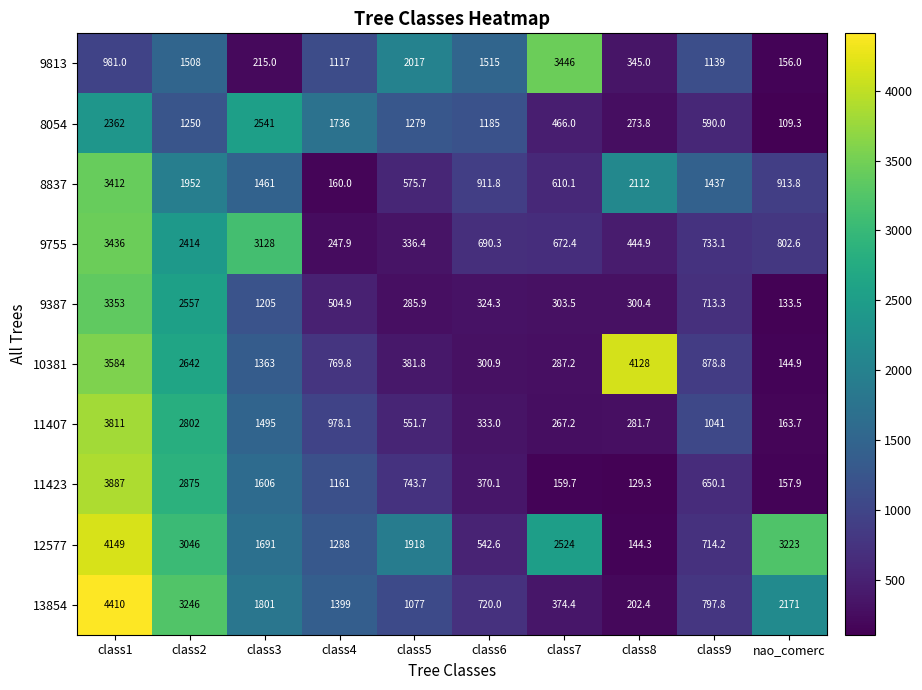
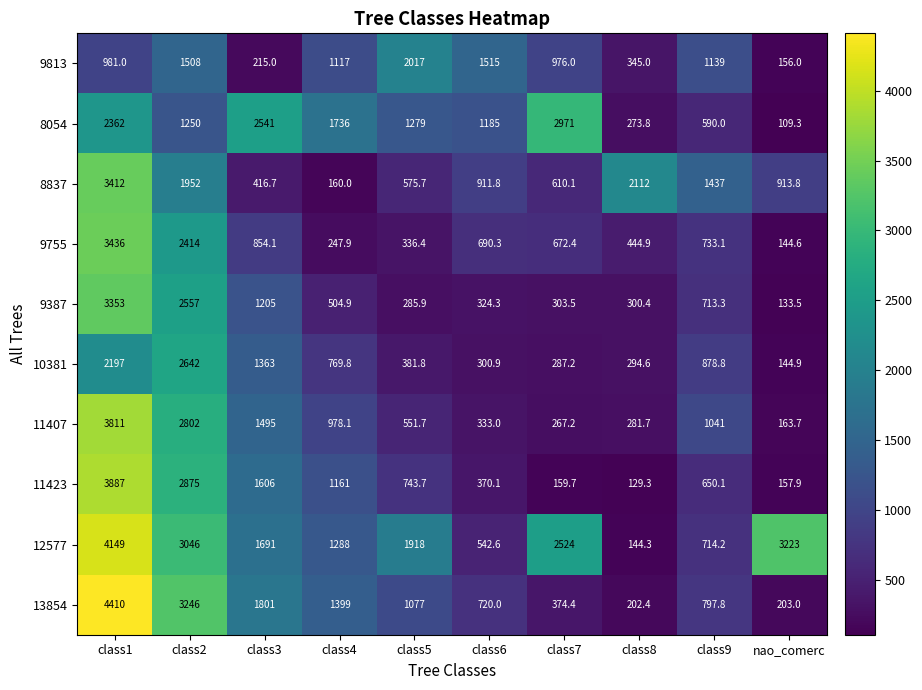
  {
    "9813": {
      "class1": 981.0,
      "class2": 1508,
      "class3": 215.0,
      "class4": 1117,
      "class5": 2017,
      "class6": 1515,
-     "class7": 3446,
+     "class7": 976.0,
      "class8": 345.0,
      "class9": 1139,
      "nao_comerc": 156.0
    },
    "8054": {
      "class1": 2362,
      "class2": 1250,
      "class3": 2541,
      "class4": 1736,
      "class5": 1279,
      "class6": 1185,
-     "class7": 466.0,
+     "class7": 2971,
      "class8": 273.8,
      "class9": 590.0,
      "nao_comerc": 109.3
    },
    "8837": {
      "class1": 3412,
      "class2": 1952,
-     "class3": 1461,
+     "class3": 416.7,
      "class4": 160.0,
      "class5": 575.7,
      "class6": 911.8,
      "class7": 610.1,
      "class8": 2112,
      "class9": 1437,
      "nao_comerc": 913.8
    },
    "9755": {
      "class1": 3436,
      "class2": 2414,
-     "class3": 3128,
+     "class3": 854.1,
      "class4": 247.9,
      "class5": 336.4,
      "class6": 690.3,
      "class7": 672.4,
      "class8": 444.9,
      "class9": 733.1,
-     "nao_comerc": 802.6
+     "nao_comerc": 144.6
    },
    "9387": {
      "class1": 3353,
      "class2": 2557,
      "class3": 1205,
      "class4": 504.9,
      "class5": 285.9,
      "class6": 324.3,
      "class7": 303.5,
      "class8": 300.4,
      "class9": 713.3,
      "nao_comerc": 133.5
    },
    "10381": {
-     "class1": 3584,
+     "class1": 2197,
      "class2": 2642,
      "class3": 1363,
      "class4": 769.8,
      "class5": 381.8,
      "class6": 300.9,
      "class7": 287.2,
-     "class8": 4128,
+     "class8": 294.6,
      "class9": 878.8,
      "nao_comerc": 144.9
    },
    "11407": {
      "class1": 3811,
      "class2": 2802,
      "class3": 1495,
      "class4": 978.1,
      "class5": 551.7,
      "class6": 333.0,
      "class7": 267.2,
      "class8": 281.7,
      "class9": 1041,
      "nao_comerc": 163.7
    },
    "11423": {
      "class1": 3887,
      "class2": 2875,
      "class3": 1606,
      "class4": 1161,
      "class5": 743.7,
      "class6": 370.1,
      "class7": 159.7,
      "class8": 129.3,
      "class9": 650.1,
      "nao_comerc": 157.9
    },
    "12577": {
      "class1": 4149,
      "class2": 3046,
      "class3": 1691,
      "class4": 1288,
      "class5": 1918,
      "class6": 542.6,
      "class7": 2524,
      "class8": 144.3,
      "class9": 714.2,
      "nao_comerc": 3223
    },
    "13854": {
      "class1": 4410,
      "class2": 3246,
      "class3": 1801,
      "class4": 1399,
      "class5": 1077,
      "class6": 720.0,
      "class7": 374.4,
      "class8": 202.4,
      "class9": 797.8,
-     "nao_comerc": 2171
+     "nao_comerc": 203.0
    }
  }
